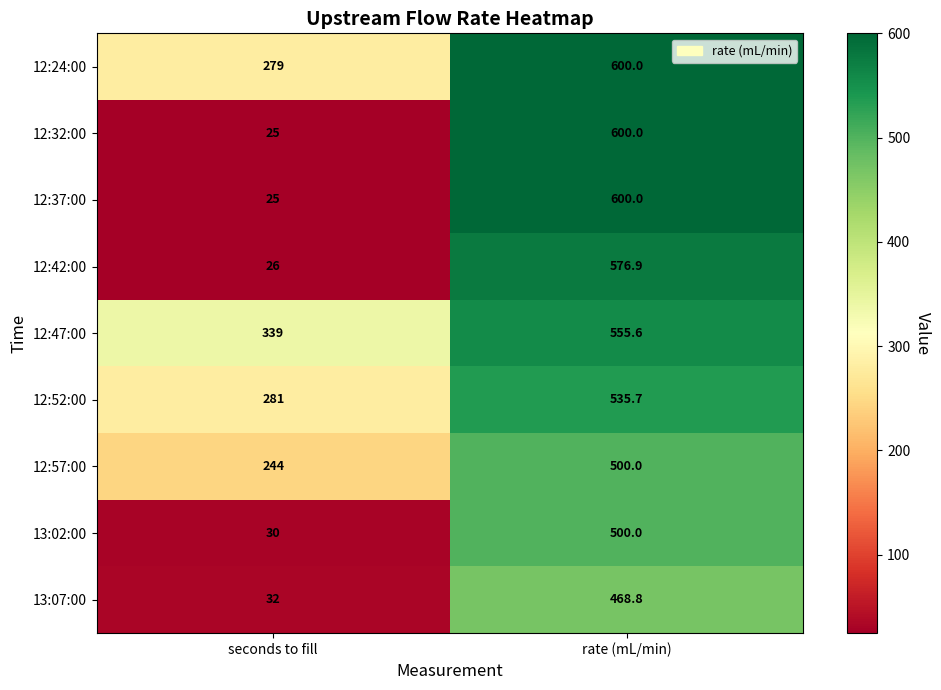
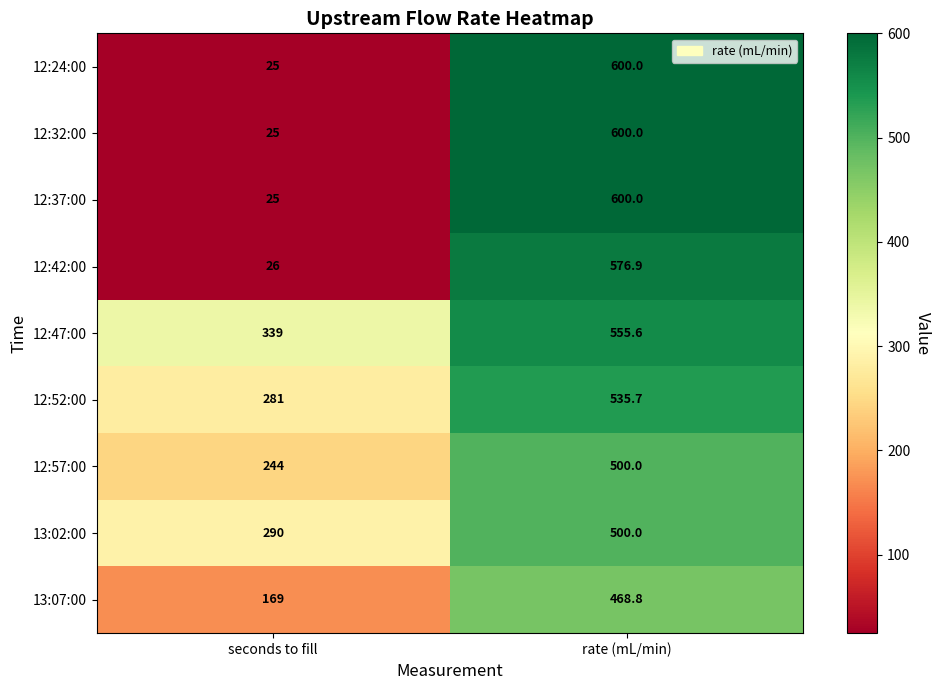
  {
    "12:24:00": {
-     "seconds to fill": 279,
+     "seconds to fill": 25,
      "rate (mL/min)": 600.0
    },
    "12:32:00": {
      "seconds to fill": 25,
      "rate (mL/min)": 600.0
    },
    "12:37:00": {
      "seconds to fill": 25,
      "rate (mL/min)": 600.0
    },
    "12:42:00": {
      "seconds to fill": 26,
      "rate (mL/min)": 576.9
    },
    "12:47:00": {
      "seconds to fill": 339,
      "rate (mL/min)": 555.6
    },
    "12:52:00": {
      "seconds to fill": 281,
      "rate (mL/min)": 535.7
    },
    "12:57:00": {
      "seconds to fill": 244,
      "rate (mL/min)": 500.0
    },
    "13:02:00": {
-     "seconds to fill": 30,
+     "seconds to fill": 290,
      "rate (mL/min)": 500.0
    },
    "13:07:00": {
-     "seconds to fill": 32,
+     "seconds to fill": 169,
      "rate (mL/min)": 468.8
    }
  }
